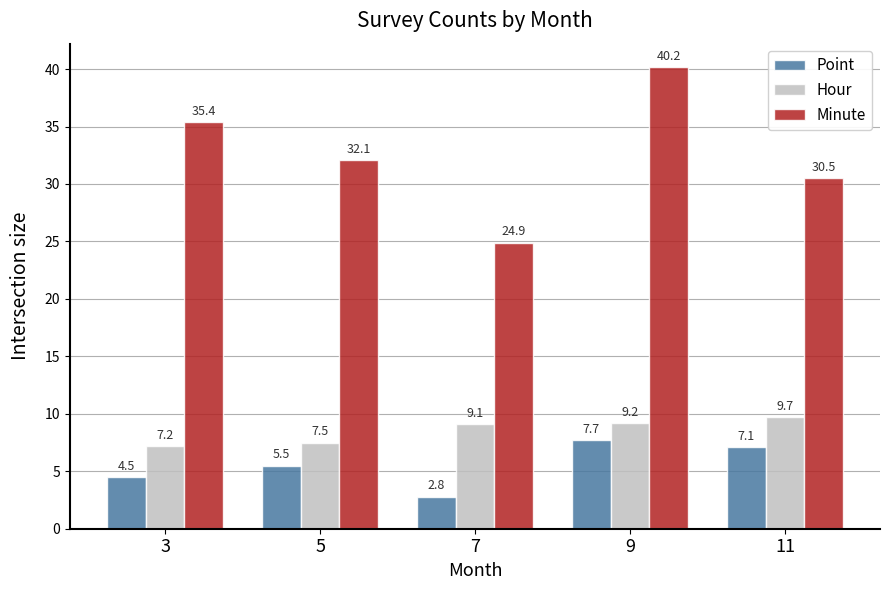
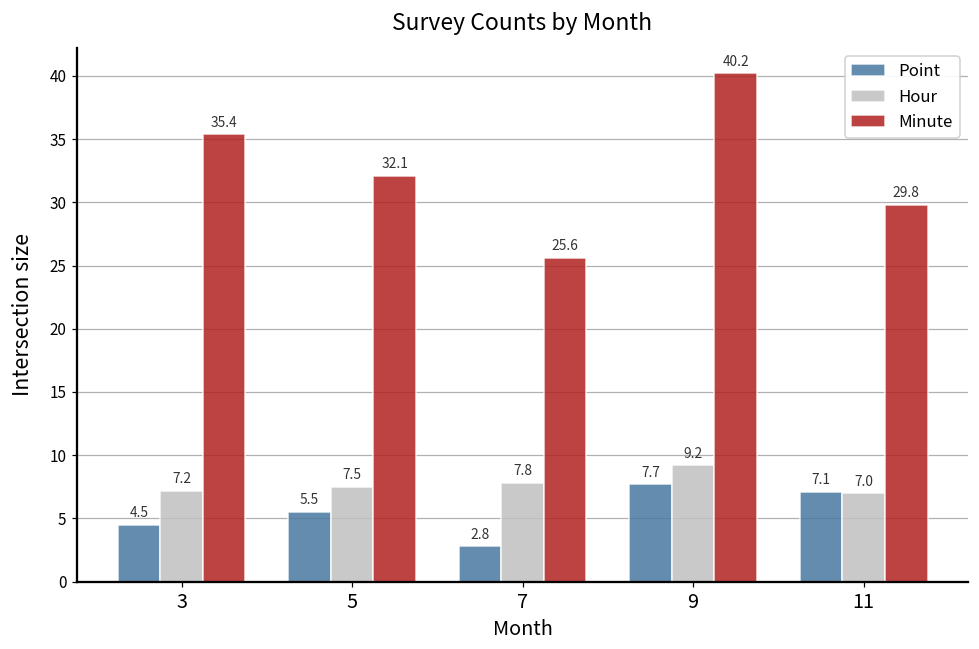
  {
    "Point": {
      "3": 4.5,
      "5": 5.5,
      "7": 2.8,
      "9": 7.7,
      "11": 7.1
    },
    "Hour": {
      "3": 7.2,
      "5": 7.5,
-     "7": 9.1,
+     "7": 7.8,
      "9": 9.2,
-     "11": 9.7
+     "11": 7.0
    },
    "Minute": {
      "3": 35.4,
      "5": 32.1,
-     "7": 24.9,
+     "7": 25.6,
      "9": 40.2,
-     "11": 30.5
+     "11": 29.8
    }
  }
